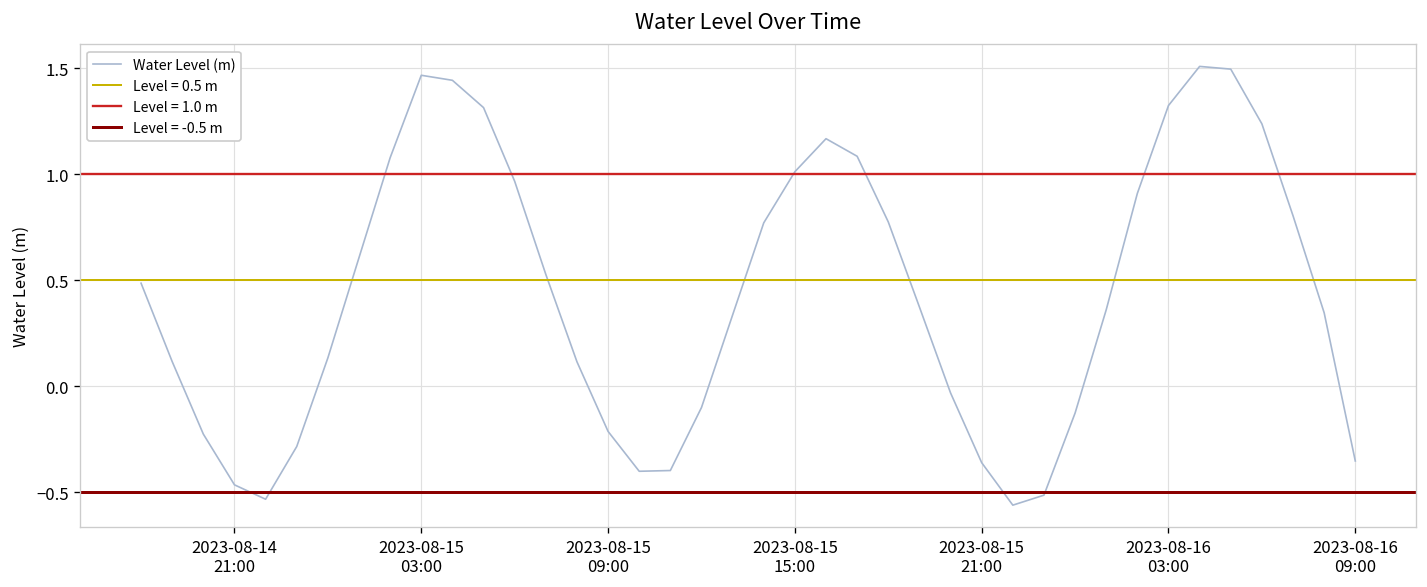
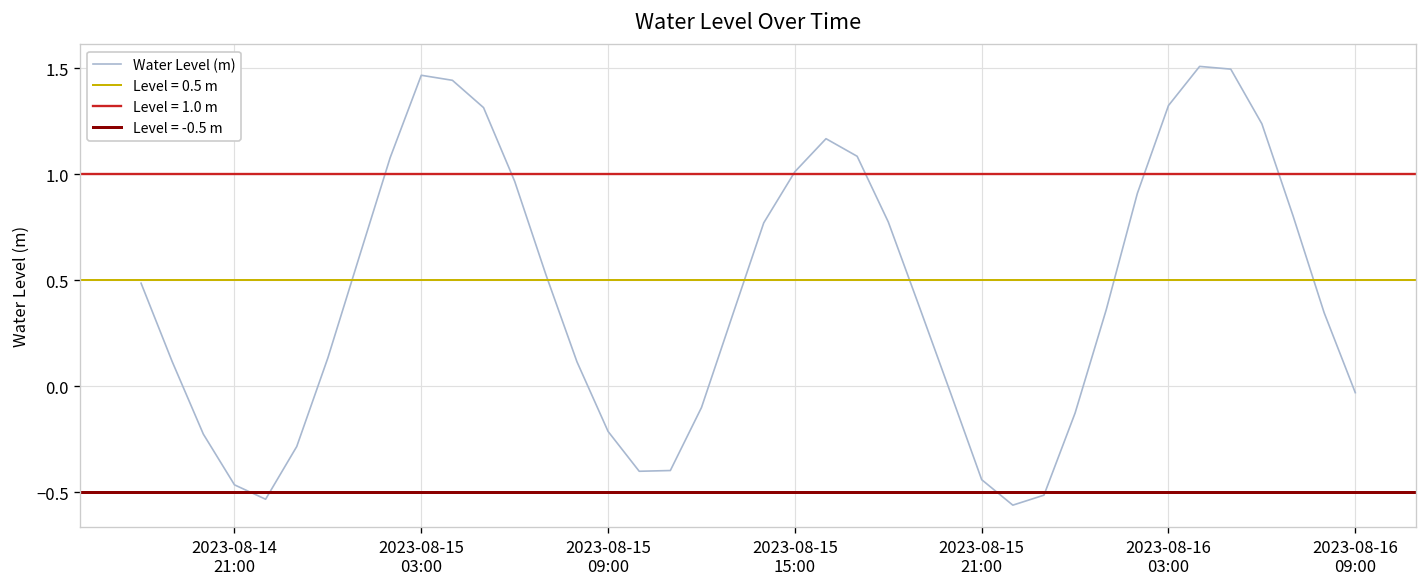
  {
    "2023-08-14 21:00": -0.47,
    "2023-08-15 03:00": 1.47,
    "2023-08-15 09:00": -0.21,
    "2023-08-15 15:00": 1.01,
-   "2023-08-15 21:00": -0.36,
+   "2023-08-15 21:00": -0.44,
    "2023-08-16 03:00": 1.32,
-   "2023-08-16 09:00": -0.35
+   "2023-08-16 09:00": -0.03
  }
